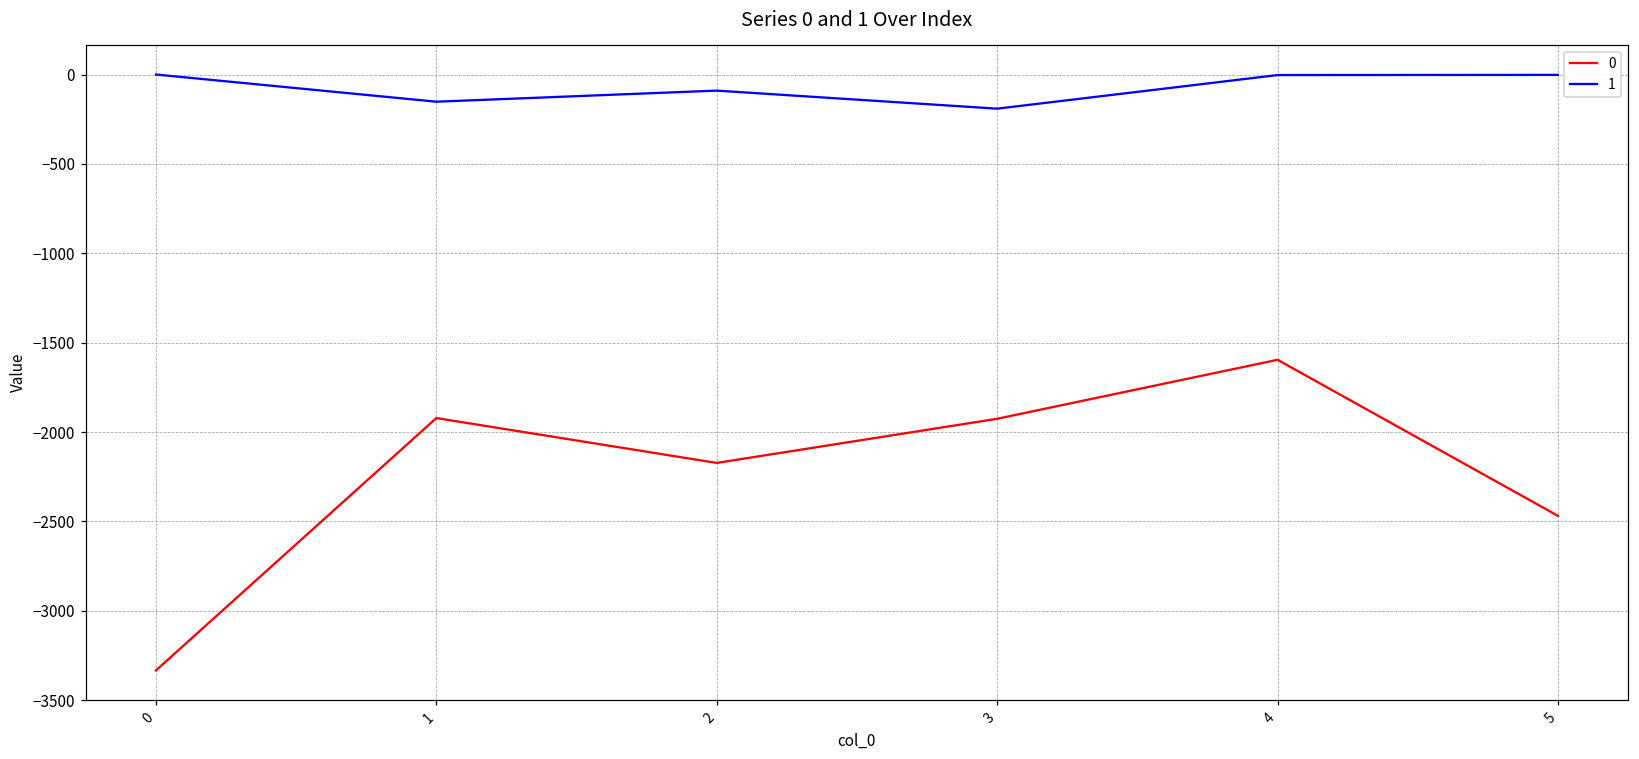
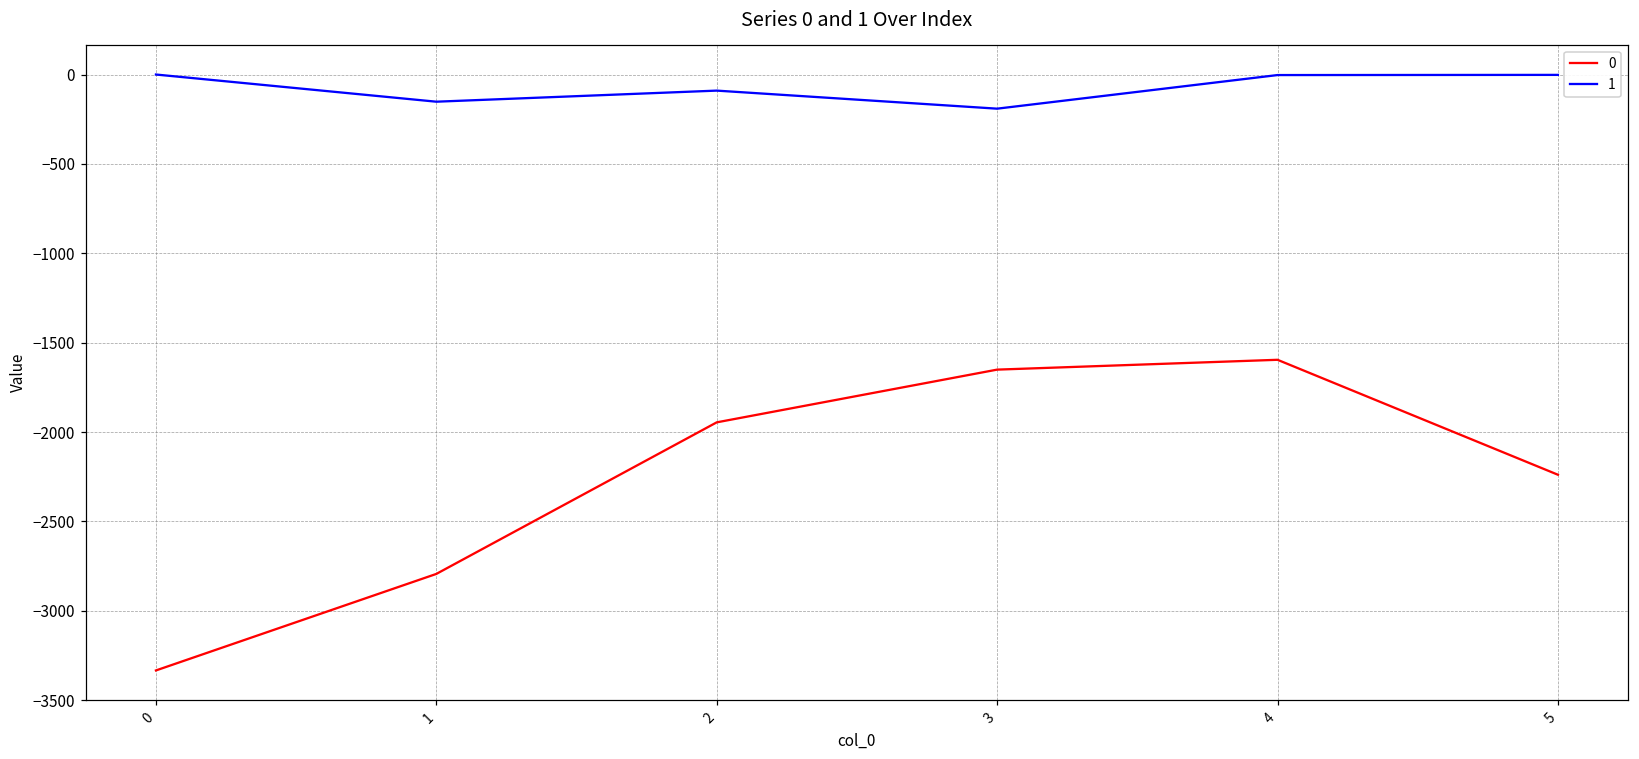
  {
    "0": {
      "0": -3330,
-     "1": -1920,
-     "2": -2170,
-     "3": -1930,
+     "1": -2790,
+     "2": -1950,
+     "3": -1650,
      "4": -1600,
-     "5": -2470
+     "5": -2240
    },
    "1": {
      "0": 0,
      "1": -150,
      "2": -90,
      "3": -190,
      "4": 0,
      "5": 0
    }
  }
